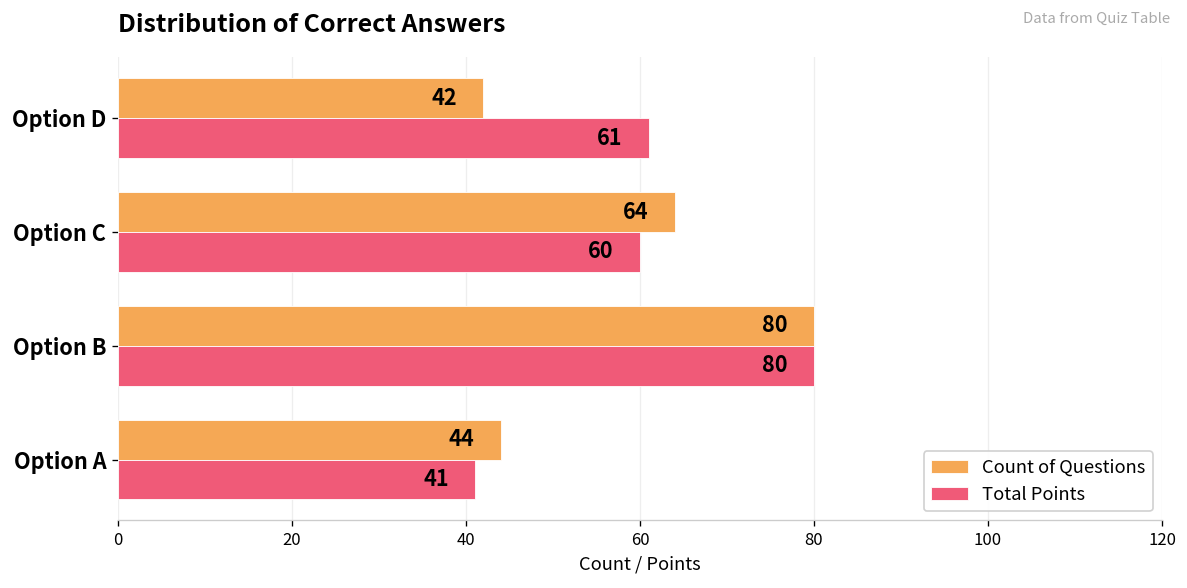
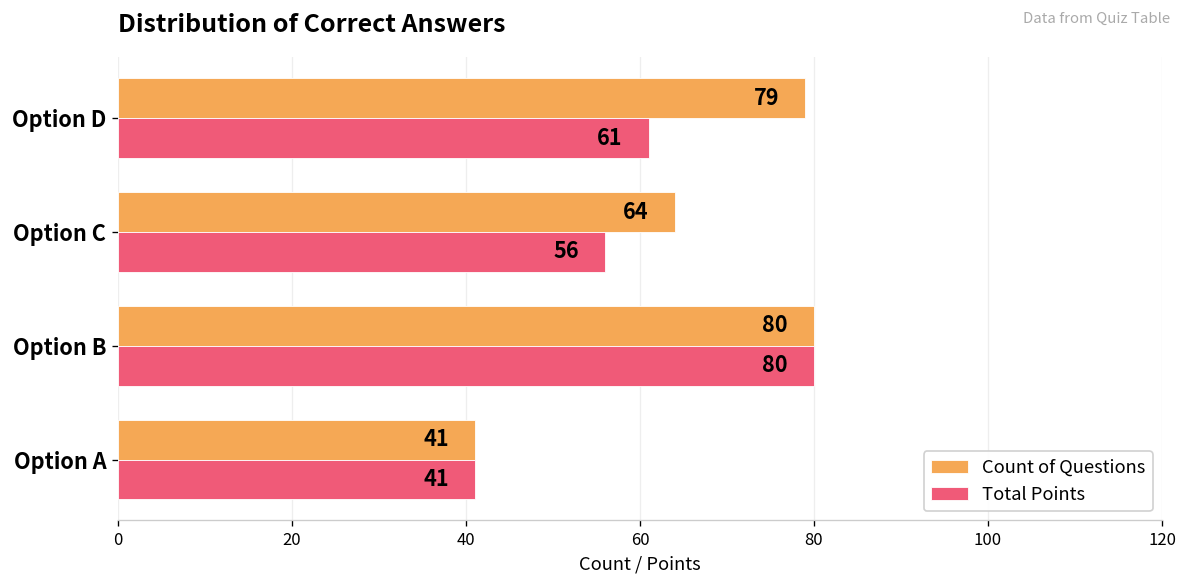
  {
    "Count of Questions": {
-     "Option D": 42,
+     "Option D": 79,
      "Option C": 64,
      "Option B": 80,
-     "Option A": 44
+     "Option A": 41
    },
    "Total Points": {
      "Option D": 61,
-     "Option C": 60,
+     "Option C": 56,
      "Option B": 80,
      "Option A": 41
    }
  }
